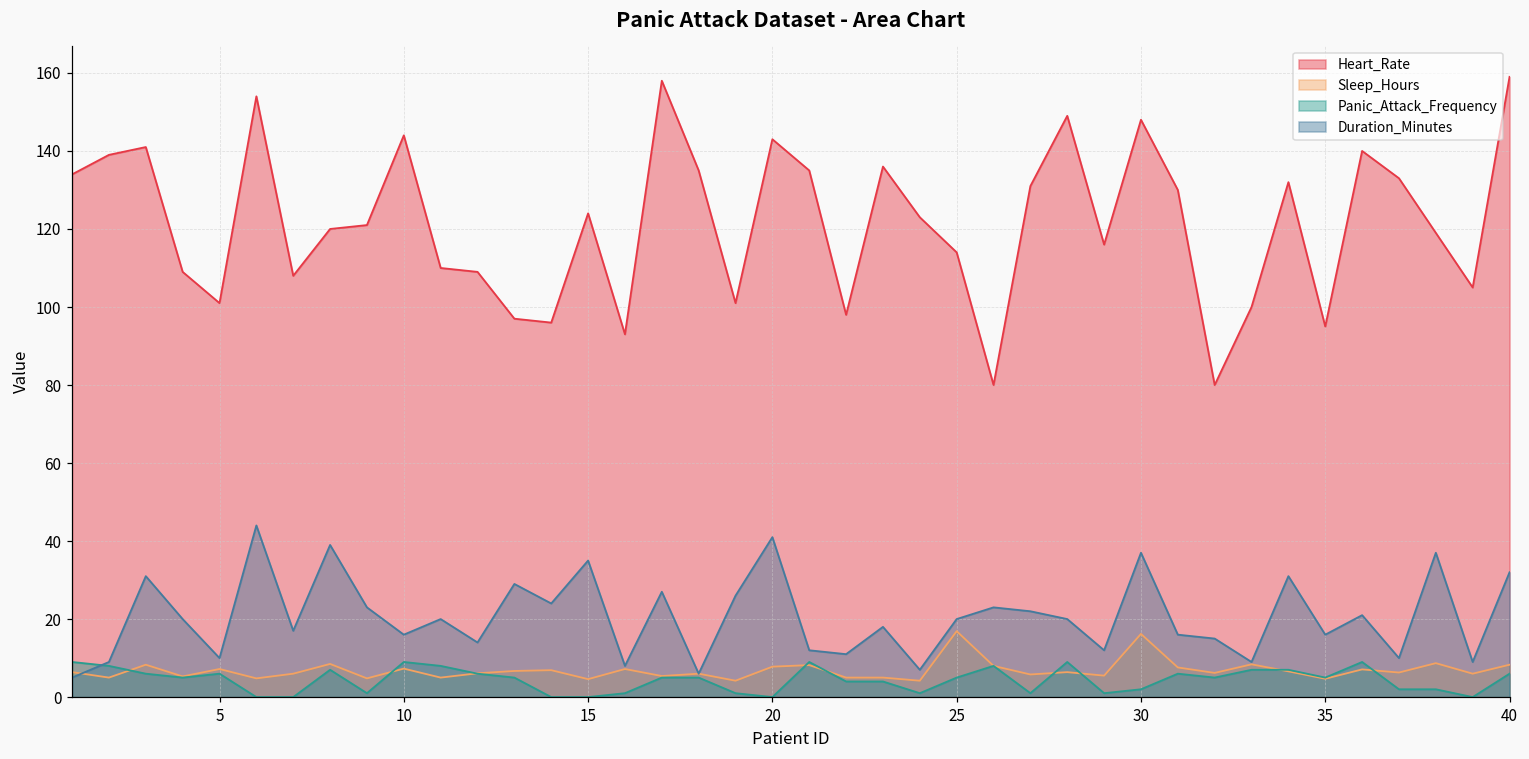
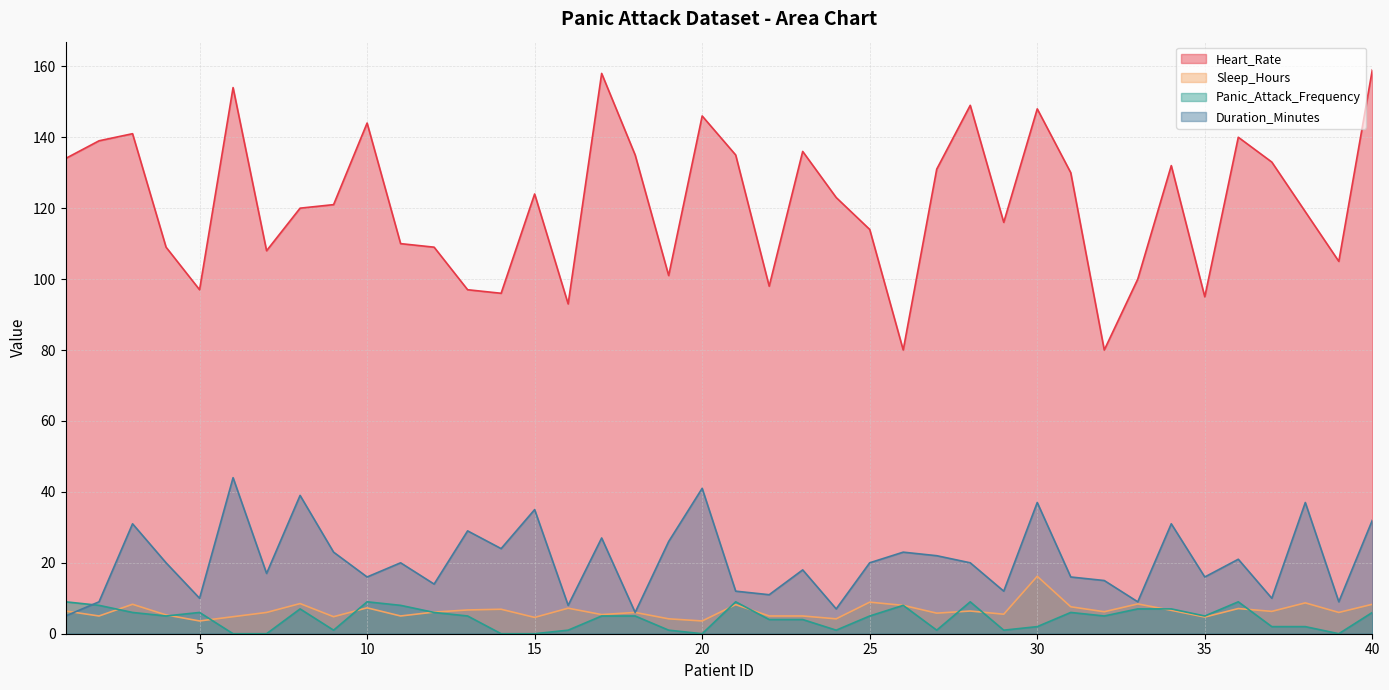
  {
    "Heart_Rate": {
-     "5": 101,
+     "5": 97,
      "10": 144,
      "15": 124,
-     "20": 143,
+     "20": 146,
      "25": 114,
      "30": 148,
      "35": 95,
      "40": 159
    },
    "Sleep_Hours": {
-     "5": 7,
+     "5": 4,
      "10": 7,
      "15": 5,
-     "20": 8,
-     "25": 17,
+     "20": 4,
+     "25": 9,
      "30": 16,
      "40": 8
    }
  }
